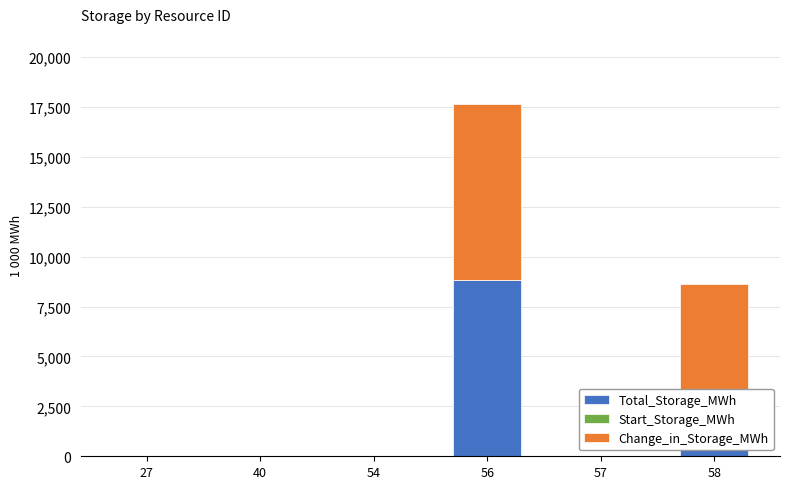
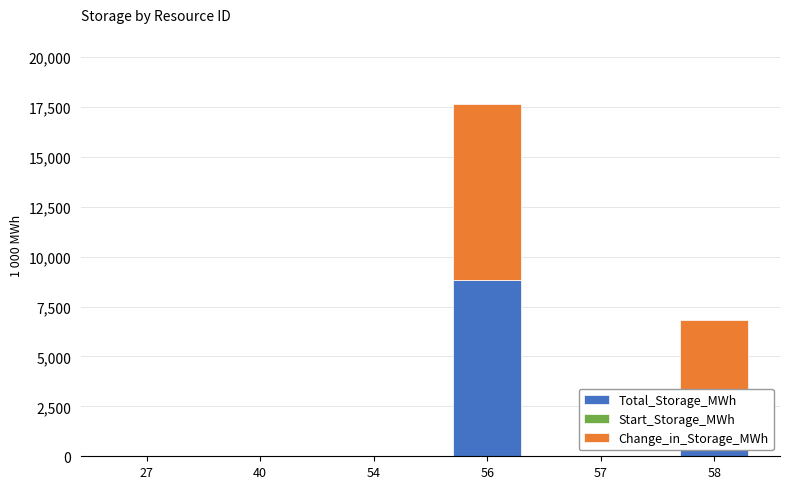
  {
    "Start_Storage_MWh": {
      "27": "0",
      "40": "0",
      "54": "0",
      "56": "8,800",
      "57": "0"
    },
    "Change_in_Storage_MWh": {
      "27": "0",
      "40": "0",
      "54": "0",
      "56": "8,800",
      "57": "0",
-     "58": "5,600"
+     "58": "3,800"
    }
  }
